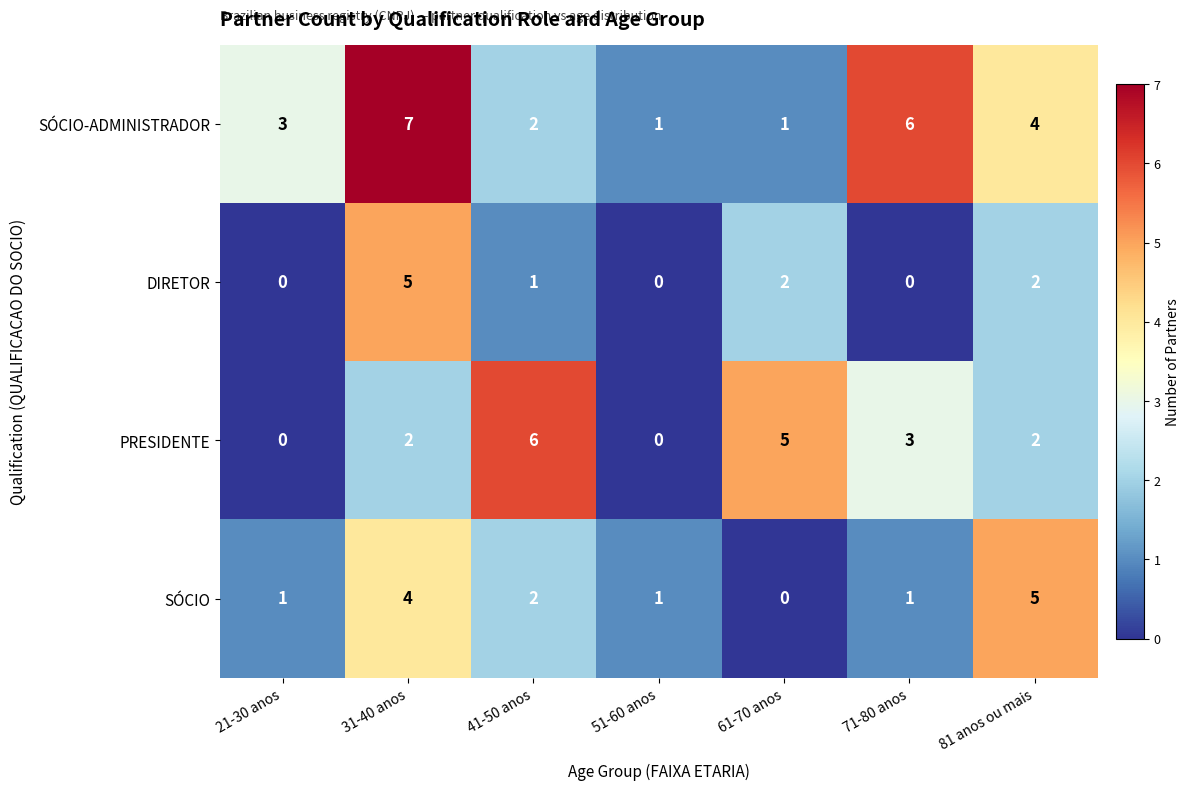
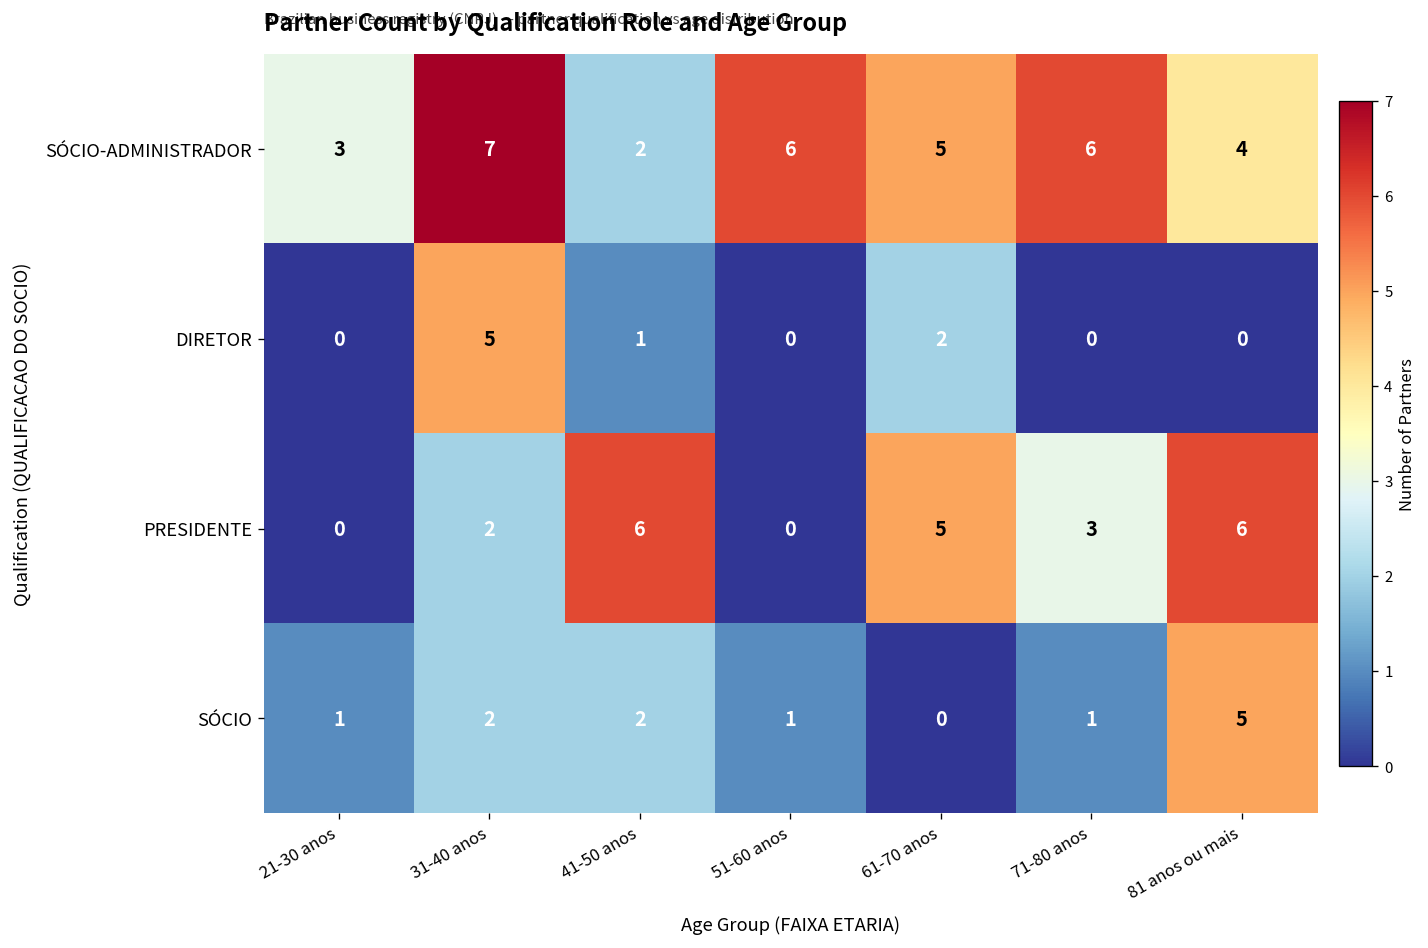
  {
    "SÓCIO-ADMINISTRADOR": {
      "21-30 anos": 3,
      "31-40 anos": 7,
      "41-50 anos": 2,
-     "51-60 anos": 1,
-     "61-70 anos": 1,
+     "51-60 anos": 6,
+     "61-70 anos": 5,
      "71-80 anos": 6,
      "81 anos ou mais": 4
    },
    "DIRETOR": {
      "21-30 anos": 0,
      "31-40 anos": 5,
      "41-50 anos": 1,
      "51-60 anos": 0,
      "61-70 anos": 2,
      "71-80 anos": 0,
-     "81 anos ou mais": 2
+     "81 anos ou mais": 0
    },
    "PRESIDENTE": {
      "21-30 anos": 0,
      "31-40 anos": 2,
      "41-50 anos": 6,
      "51-60 anos": 0,
      "61-70 anos": 5,
      "71-80 anos": 3,
-     "81 anos ou mais": 2
+     "81 anos ou mais": 6
    },
    "SÓCIO": {
      "21-30 anos": 1,
-     "31-40 anos": 4,
+     "31-40 anos": 2,
      "41-50 anos": 2,
      "51-60 anos": 1,
      "61-70 anos": 0,
      "71-80 anos": 1,
      "81 anos ou mais": 5
    }
  }
